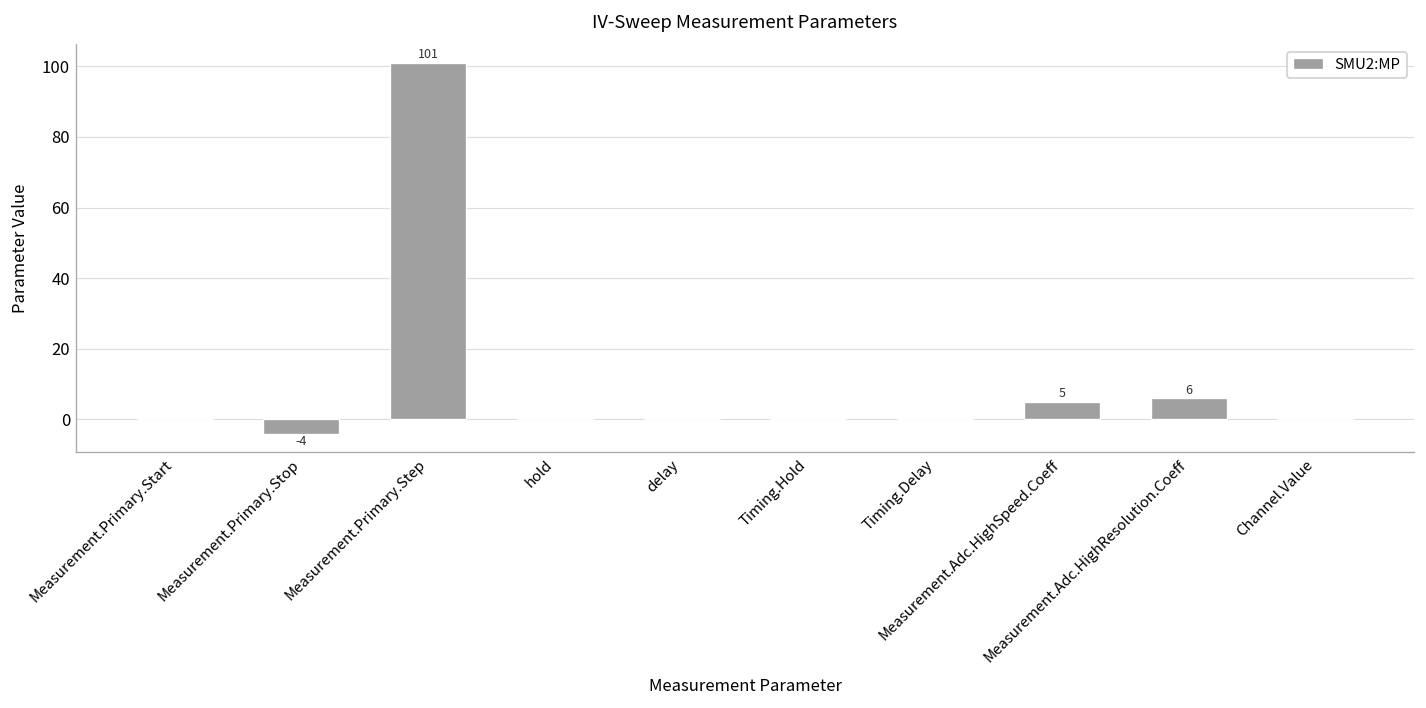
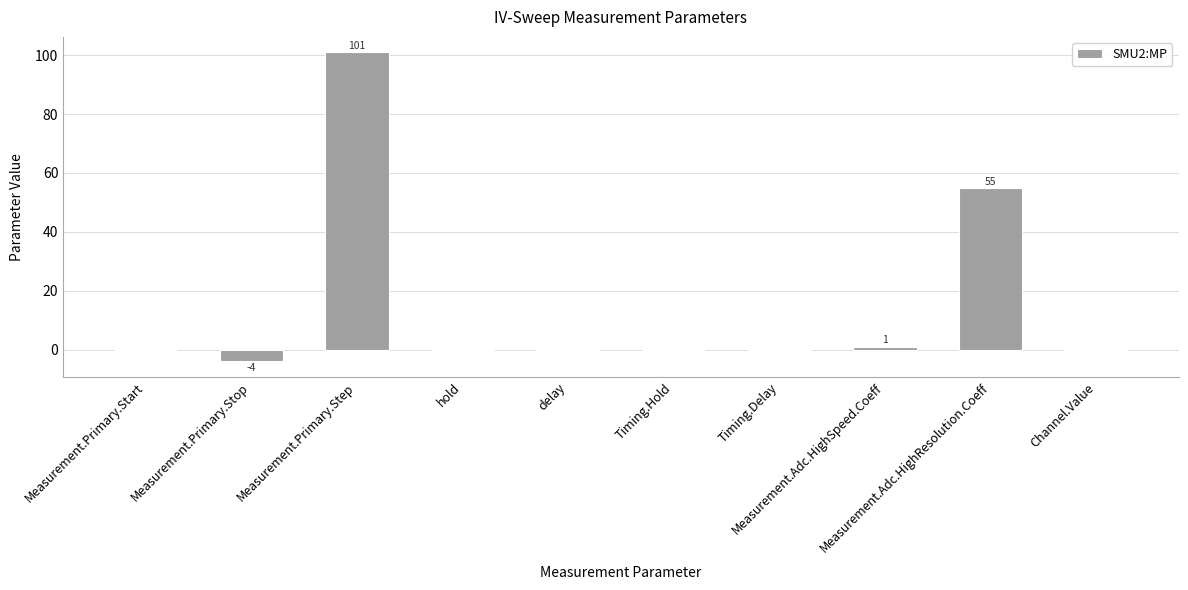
  {
    "Measurement.Primary.Stop": -4,
    "Measurement.Primary.Step": 101,
-   "Measurement.Adc.HighSpeed.Coeff": 5,
-   "Measurement.Adc.HighResolution.Coeff": 6
+   "Measurement.Adc.HighSpeed.Coeff": 1,
+   "Measurement.Adc.HighResolution.Coeff": 55
  }
